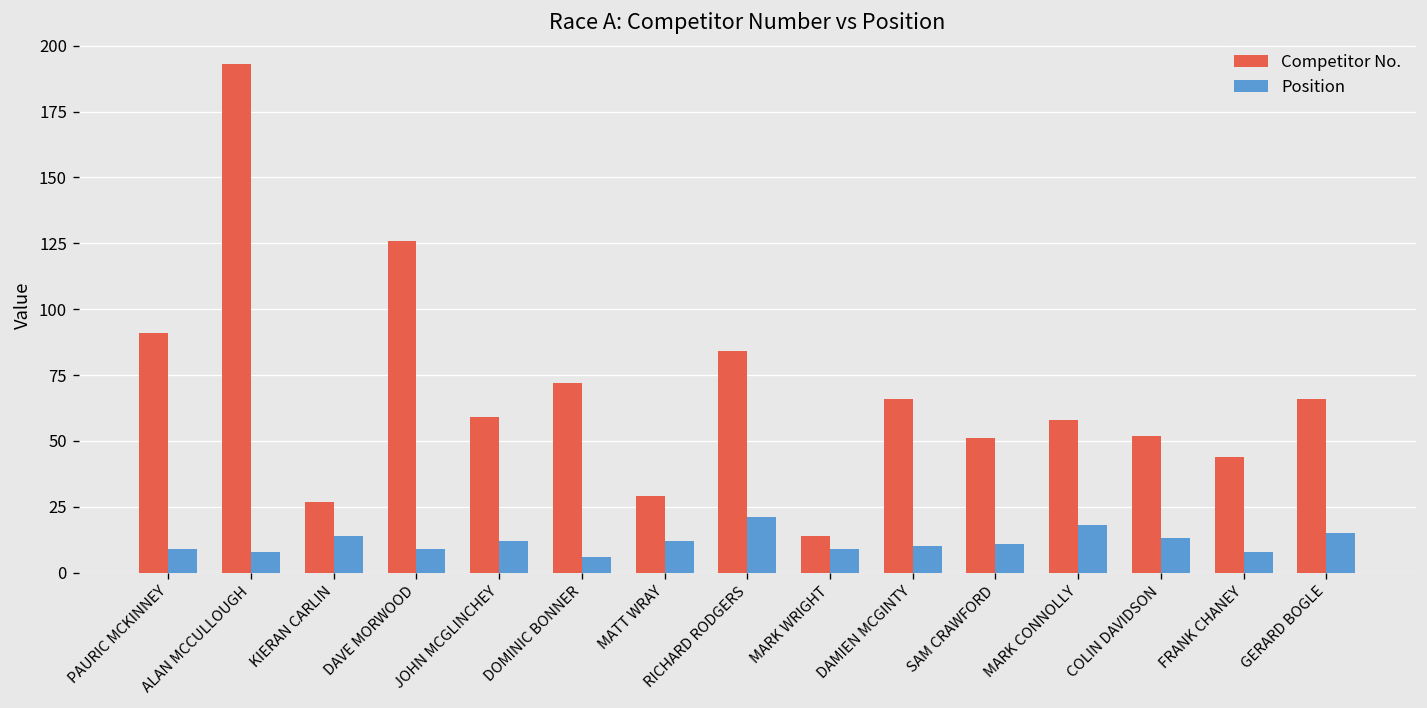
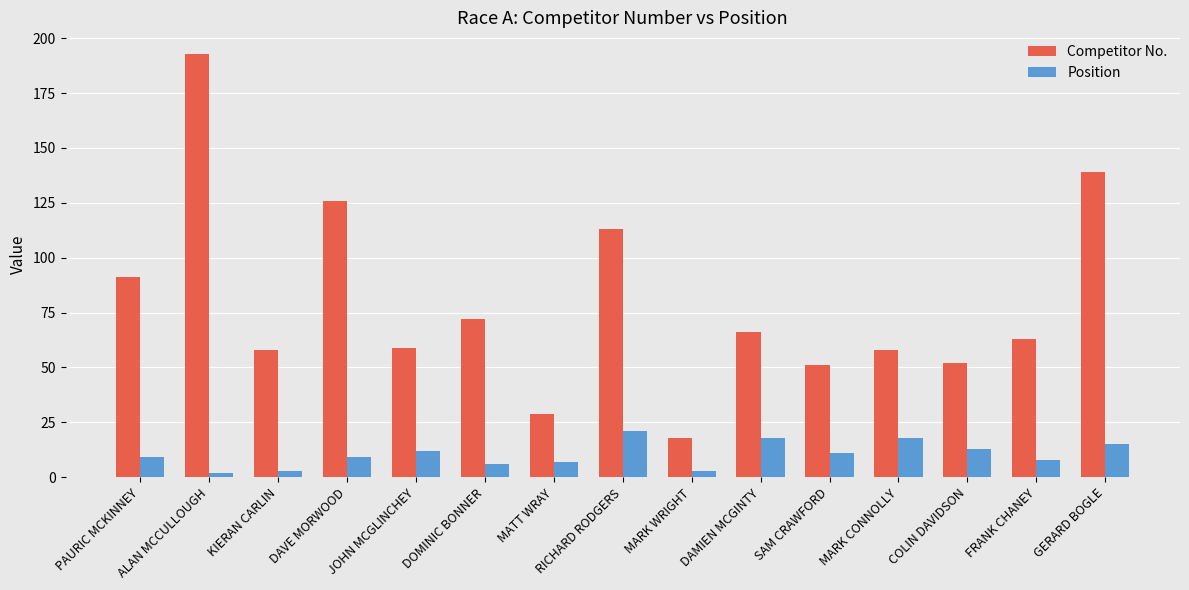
  {
    "Competitor No.": {
      "PAURIC MCKINNEY": 91,
      "ALAN MCCULLOUGH": 193,
-     "KIERAN CARLIN": 27,
+     "KIERAN CARLIN": 58,
      "DAVE MORWOOD": 126,
      "JOHN MCGLINCHEY": 59,
      "DOMINIC BONNER": 72,
      "MATT WRAY": 29,
-     "RICHARD RODGERS": 84,
-     "MARK WRIGHT": 14,
+     "RICHARD RODGERS": 113,
+     "MARK WRIGHT": 18,
      "DAMIEN MCGINTY": 66,
      "SAM CRAWFORD": 51,
      "MARK CONNOLLY": 58,
      "COLIN DAVIDSON": 52,
-     "FRANK CHANEY": 44,
-     "GERARD BOGLE": 66
+     "FRANK CHANEY": 63,
+     "GERARD BOGLE": 139
    },
    "Position": {
      "PAURIC MCKINNEY": 9,
-     "ALAN MCCULLOUGH": 8,
-     "KIERAN CARLIN": 14,
+     "ALAN MCCULLOUGH": 2,
+     "KIERAN CARLIN": 3,
      "DAVE MORWOOD": 9,
      "JOHN MCGLINCHEY": 12,
      "DOMINIC BONNER": 6,
-     "MATT WRAY": 12,
+     "MATT WRAY": 7,
      "RICHARD RODGERS": 21,
-     "MARK WRIGHT": 9,
-     "DAMIEN MCGINTY": 10,
+     "MARK WRIGHT": 3,
+     "DAMIEN MCGINTY": 18,
      "SAM CRAWFORD": 11,
      "MARK CONNOLLY": 18,
      "COLIN DAVIDSON": 13,
      "FRANK CHANEY": 8,
      "GERARD BOGLE": 15
    }
  }
